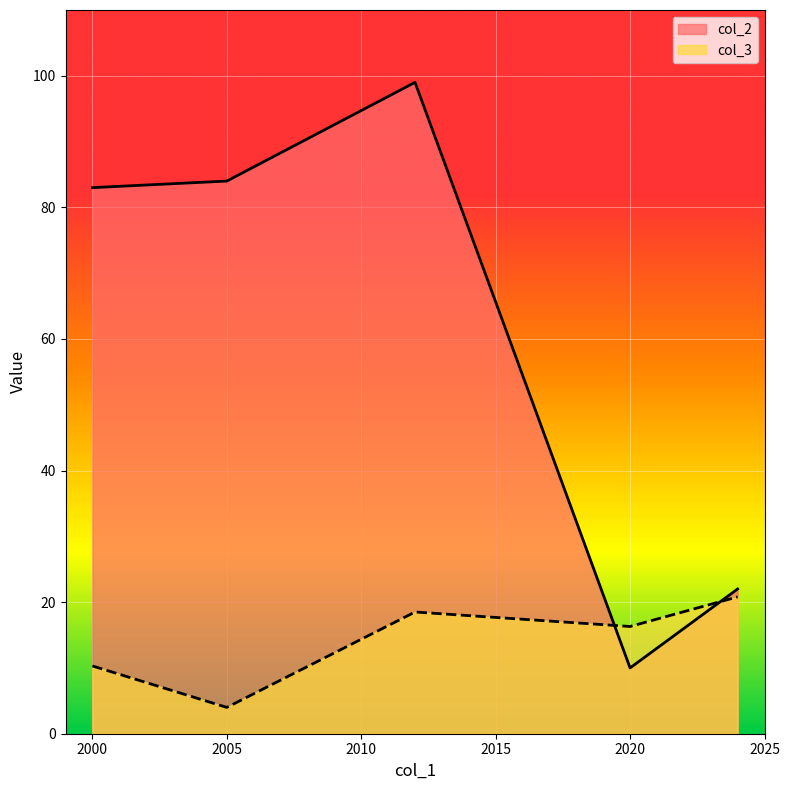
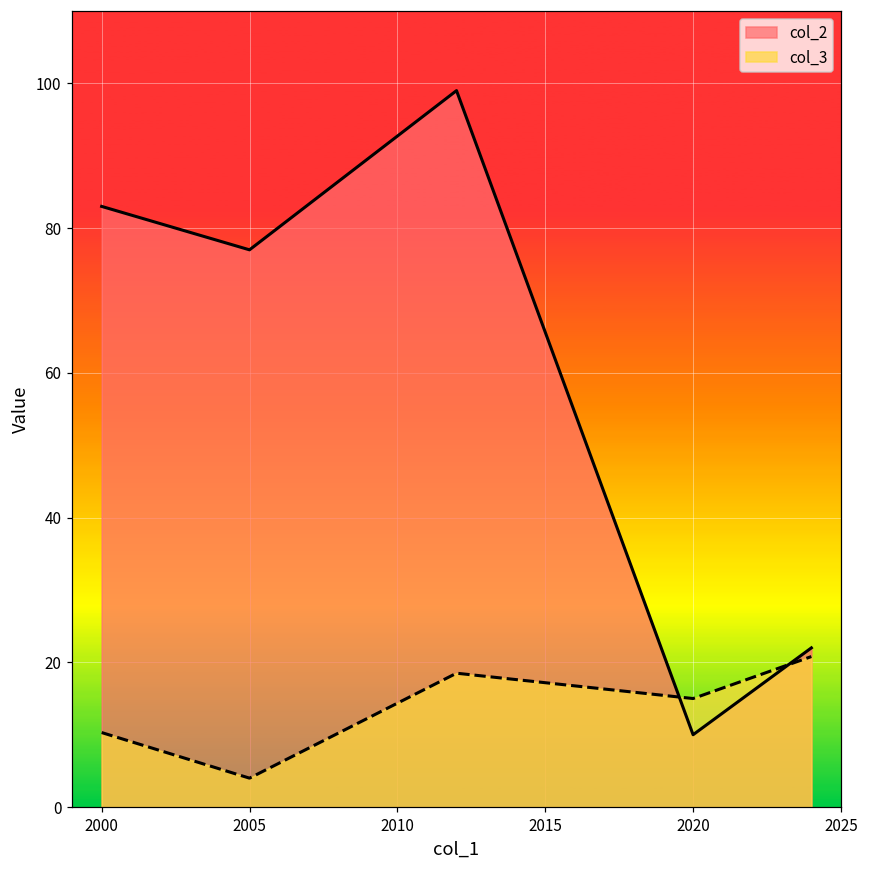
  {
    "col_2": {
      "2000": 83,
-     "2005": 84,
+     "2005": 77,
      "2020": 10
    },
    "col_3": {
      "2000": 10,
      "2005": 4,
-     "2020": 16
+     "2020": 15
    }
  }
